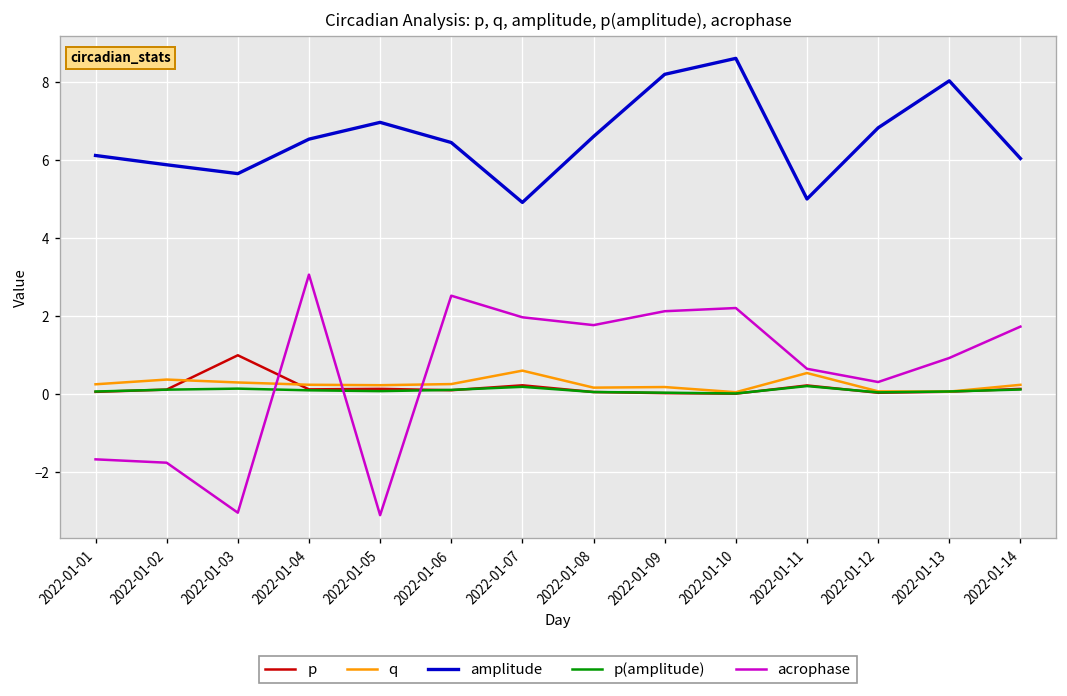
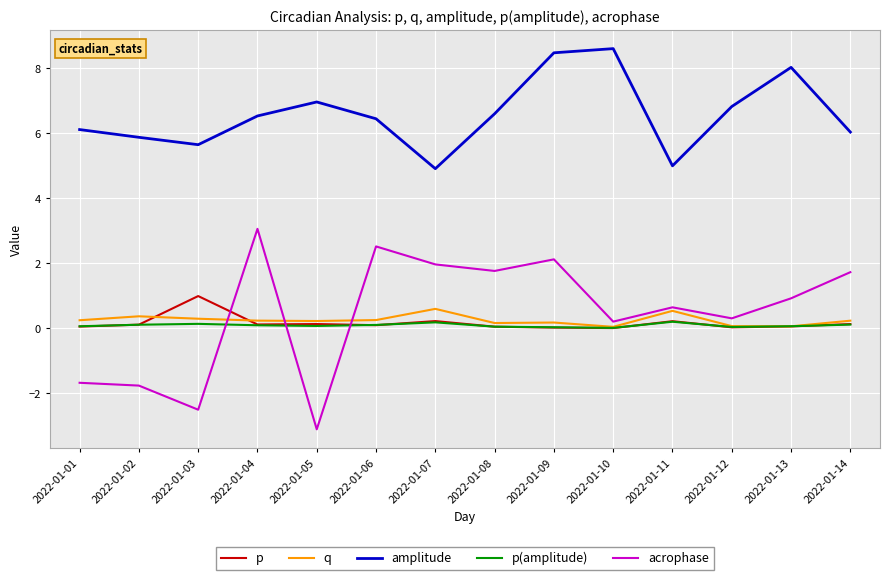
  {
    "p": {
      "2022-01-03": 1.0
    },
    "q": {
      "2022-01-01": 0.3,
      "2022-01-02": 0.4,
      "2022-01-03": 0.3,
      "2022-01-04": 0.2,
      "2022-01-05": 0.2,
      "2022-01-06": 0.3,
      "2022-01-07": 0.6,
      "2022-01-08": 0.2,
      "2022-01-09": 0.2,
      "2022-01-11": 0.5,
      "2022-01-14": 0.2
    },
    "amplitude": {
      "2022-01-01": 6.1,
      "2022-01-02": 5.9,
      "2022-01-03": 5.7,
      "2022-01-04": 6.5,
      "2022-01-05": 7.0,
      "2022-01-06": 6.5,
      "2022-01-07": 4.9,
      "2022-01-08": 6.6,
-     "2022-01-09": 8.2,
+     "2022-01-09": 8.5,
      "2022-01-10": 8.6,
      "2022-01-11": 5.0,
      "2022-01-12": 6.8,
      "2022-01-13": 8.0,
      "2022-01-14": 6.0
    },
    "p(amplitude)": {
      "2022-01-03": 0.1
    },
    "acrophase": {
      "2022-01-01": -1.7,
      "2022-01-02": -1.8,
-     "2022-01-03": -3.0,
+     "2022-01-03": -2.5,
      "2022-01-04": 3.1,
      "2022-01-05": -3.1,
      "2022-01-06": 2.5,
      "2022-01-07": 2.0,
      "2022-01-08": 1.8,
      "2022-01-09": 2.1,
-     "2022-01-10": 2.2,
+     "2022-01-10": 0.2,
      "2022-01-11": 0.6,
      "2022-01-12": 0.3,
      "2022-01-13": 0.9,
      "2022-01-14": 1.7
    }
  }
